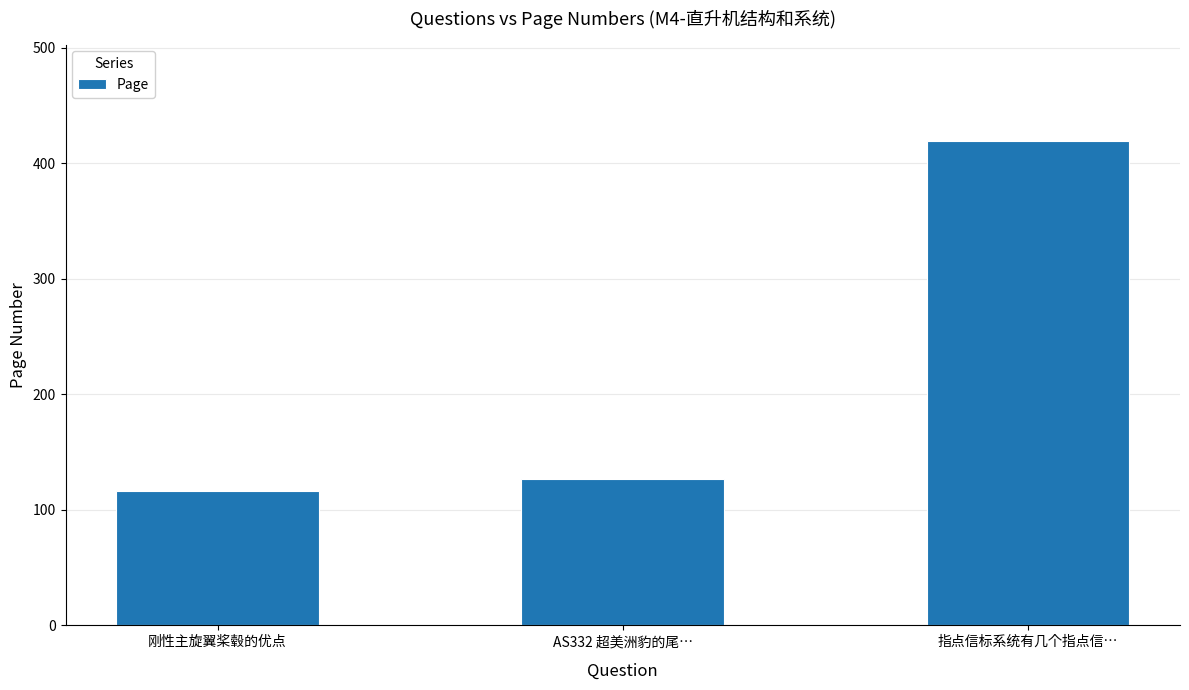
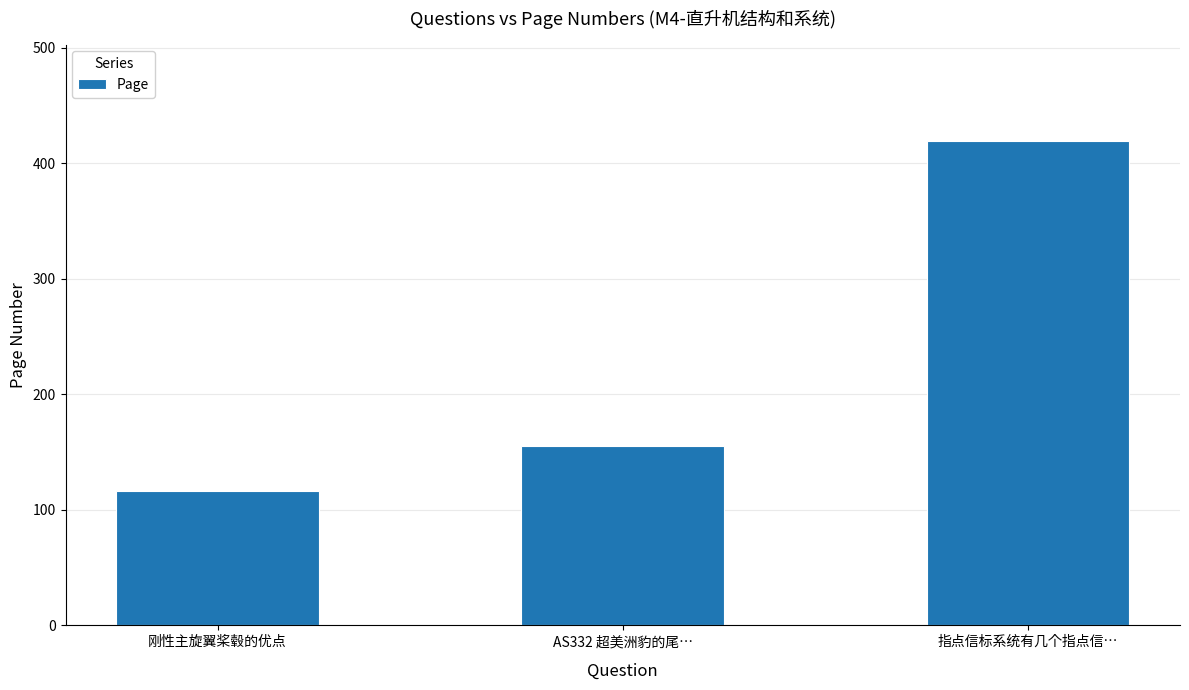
  {
    "刚性主旋翼桨毂的优点": 116,
-   "AS332 超美洲豹的尾…": 127,
+   "AS332 超美洲豹的尾…": 155,
    "指点信标系统有几个指点信…": 419
  }
